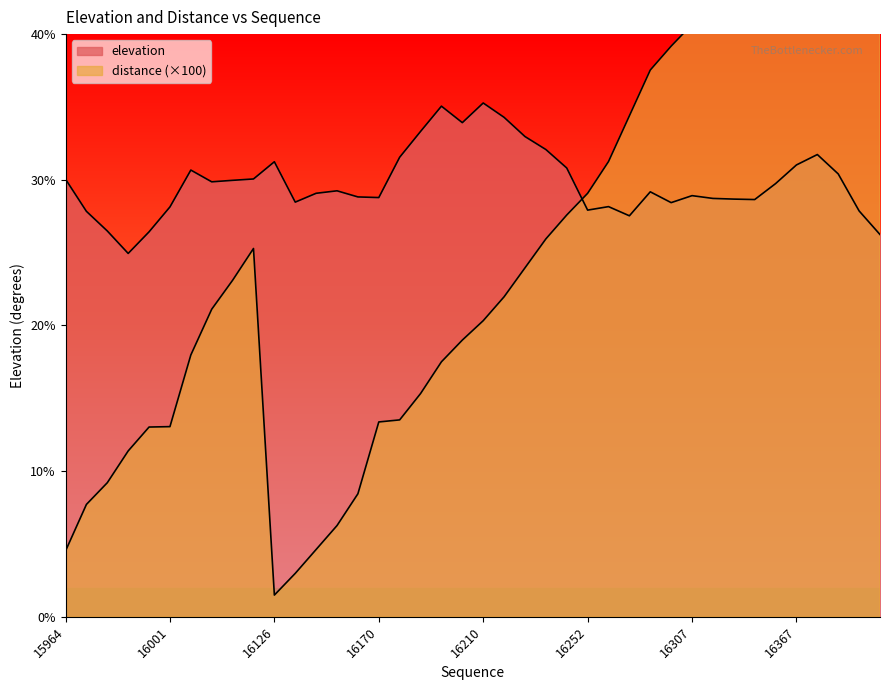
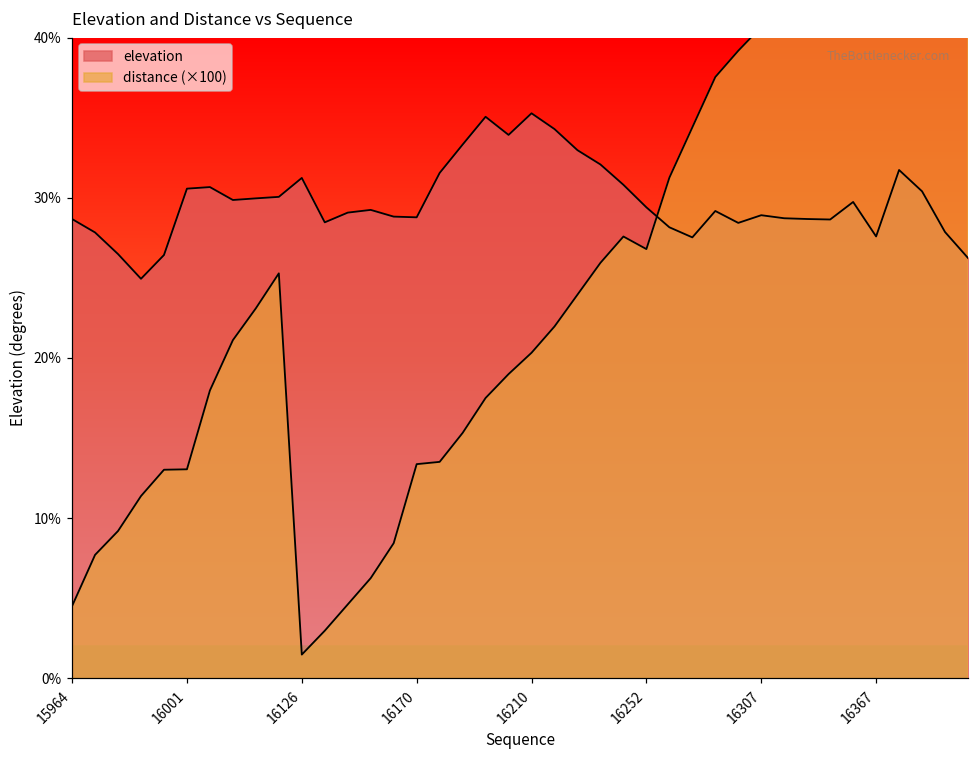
  {
    "elevation": {
-     "15964": "30.0%",
-     "16001": "28.1%",
+     "15964": "28.7%",
+     "16001": "30.6%",
      "16126": "31.2%",
      "16170": "28.8%",
      "16210": "35.3%",
-     "16252": "27.9%",
+     "16252": "29.4%",
      "16307": "28.9%",
-     "16367": "31.0%"
+     "16367": "27.6%"
    },
    "distance (×100)": {
      "15964": "4.5%",
      "16001": "13.1%",
      "16170": "13.4%",
      "16210": "20.3%",
-     "16252": "29.1%"
+     "16252": "26.8%"
    }
  }
